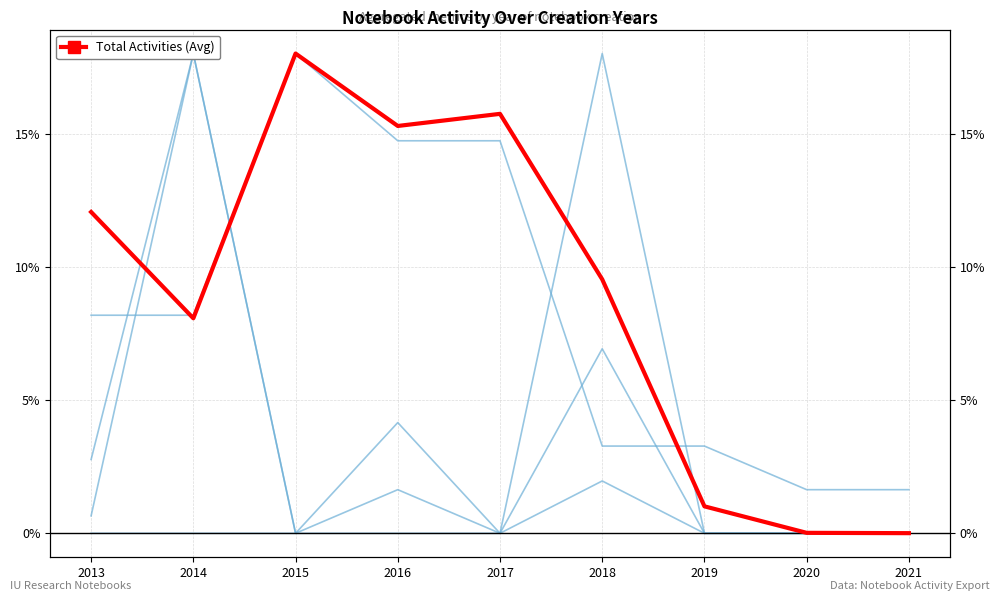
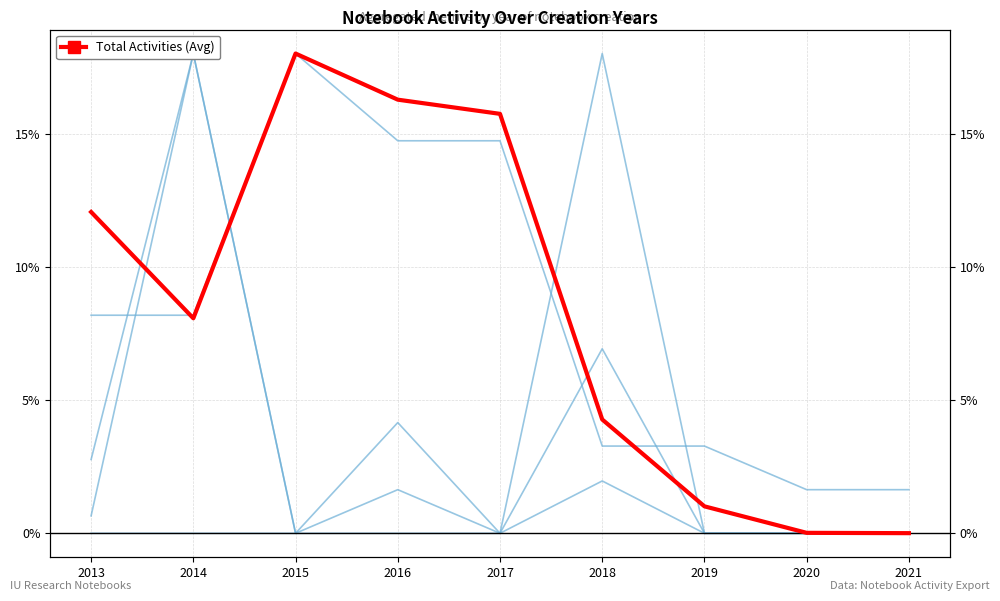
  {
    "Total Activities (Avg)": {
      "2013": "12.1%",
      "2014": "8.1%",
-     "2016": "15.3%",
+     "2016": "16.3%",
      "2017": "15.7%",
-     "2018": "9.5%",
+     "2018": "4.3%",
      "2019": "1.0%"
    }
  }
